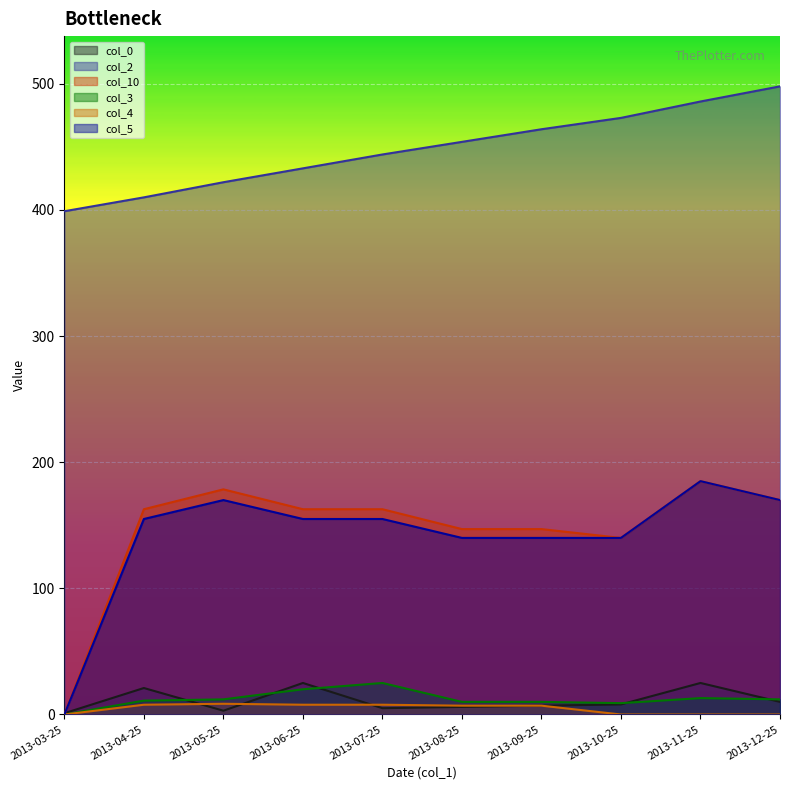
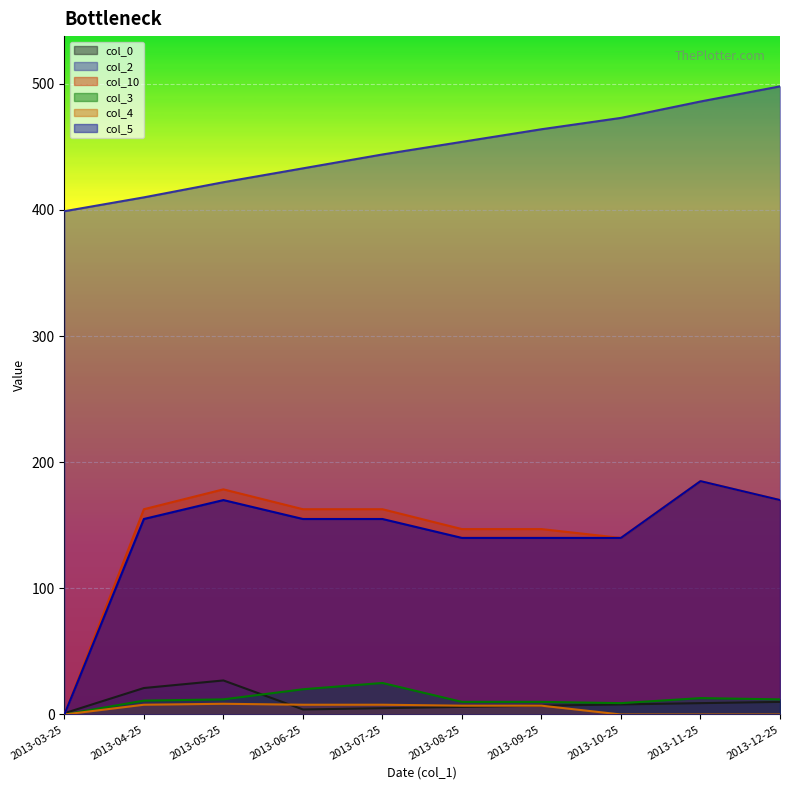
  {
    "col_0": {
      "2013-04-25": 21,
-     "2013-05-25": 3,
-     "2013-06-25": 25,
+     "2013-05-25": 27,
+     "2013-06-25": 4,
      "2013-07-25": 5,
-     "2013-11-25": 25
+     "2013-11-25": 9
    },
    "col_3": {
      "2013-04-25": 11,
      "2013-05-25": 12,
      "2013-06-25": 20,
      "2013-07-25": 25,
      "2013-08-25": 10,
      "2013-09-25": 10,
      "2013-11-25": 13
    }
  }
